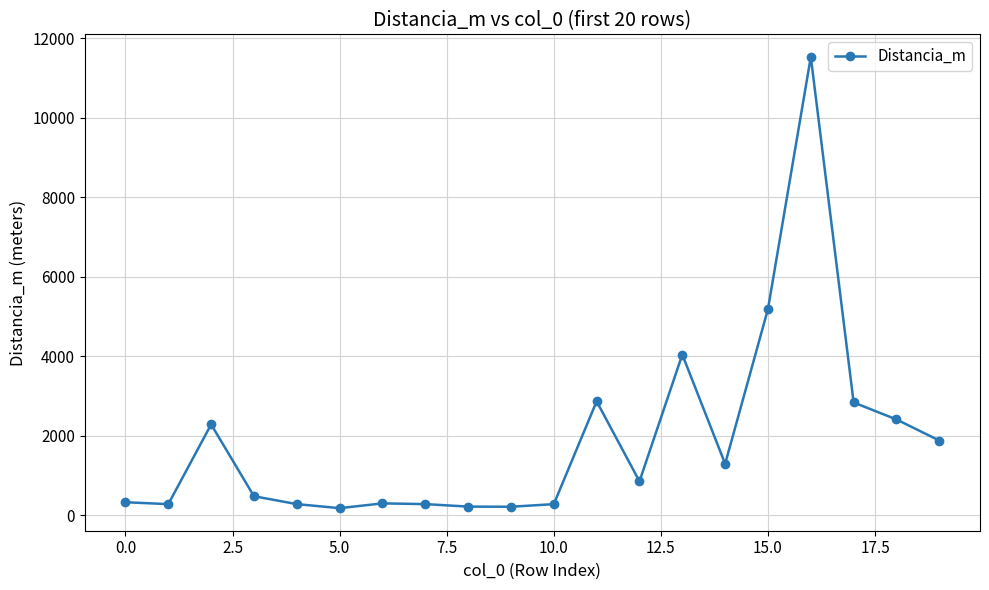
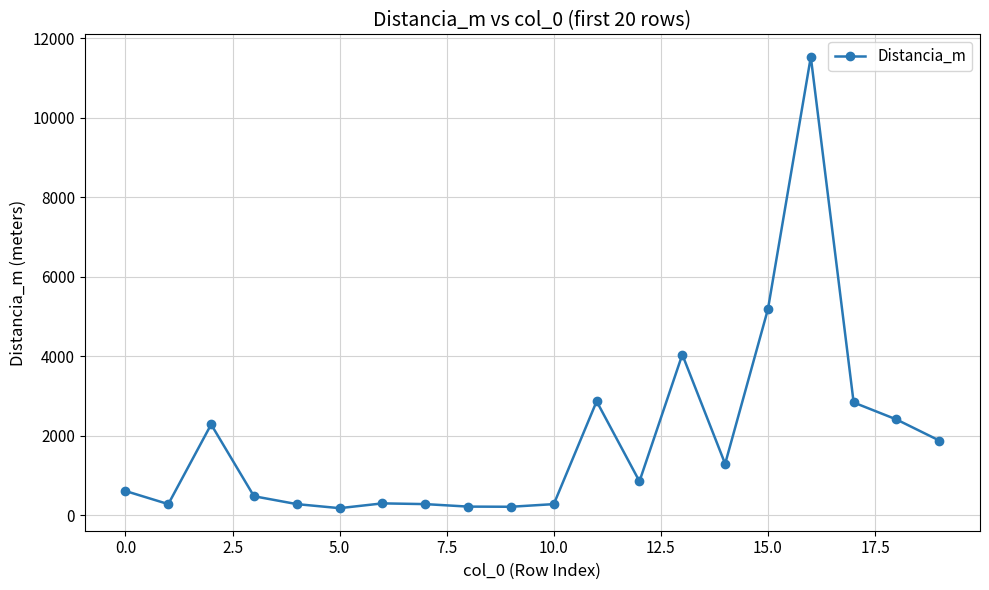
  {
-   "0.0": 300,
+   "0.0": 600,
    "5.0": 200,
    "10.0": 300,
    "15.0": 5200
  }
